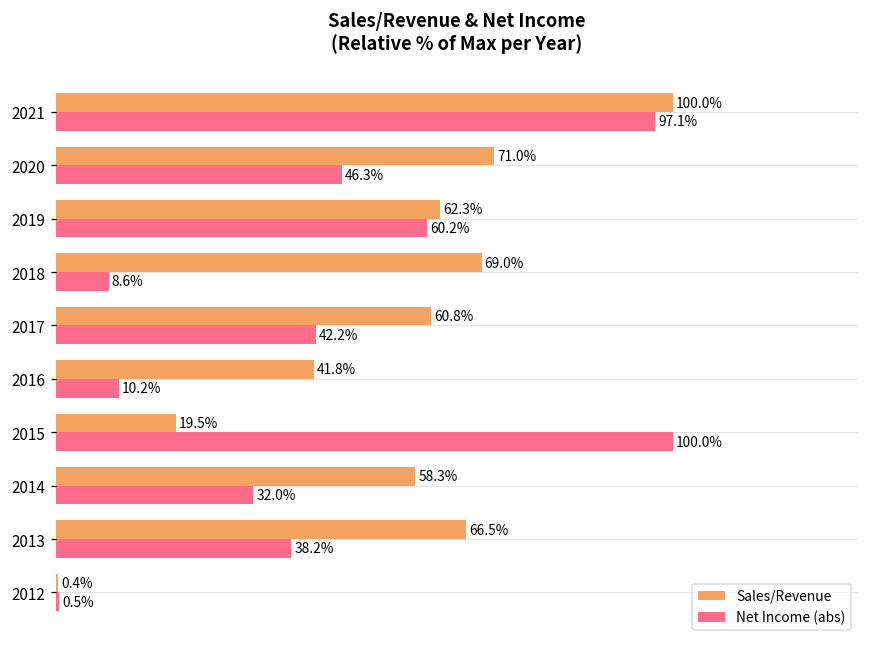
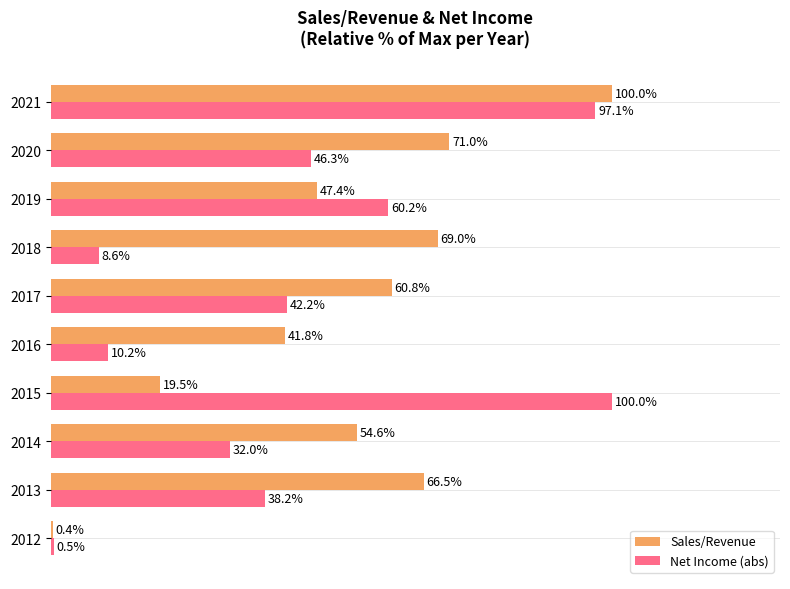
  {
    "Sales/Revenue": {
      "2021": "100.0%",
      "2020": "71.0%",
-     "2019": "62.3%",
+     "2019": "47.4%",
      "2018": "69.0%",
      "2017": "60.8%",
      "2016": "41.8%",
      "2015": "19.5%",
-     "2014": "58.3%",
+     "2014": "54.6%",
      "2013": "66.5%",
      "2012": "0.4%"
    },
    "Net Income (abs)": {
      "2021": "97.1%",
      "2020": "46.3%",
      "2019": "60.2%",
      "2018": "8.6%",
      "2017": "42.2%",
      "2016": "10.2%",
      "2015": "100.0%",
      "2014": "32.0%",
      "2013": "38.2%",
      "2012": "0.5%"
    }
  }
